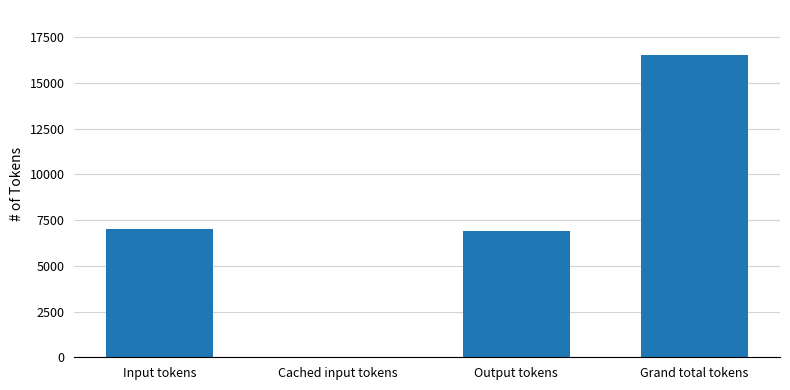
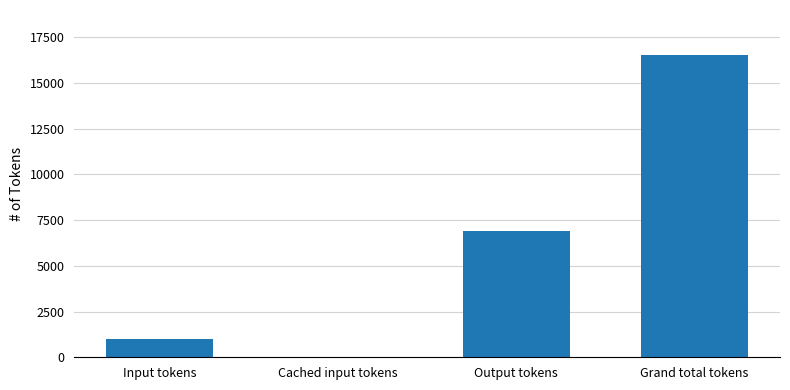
  {
-   "Input tokens": 7000,
+   "Input tokens": 1000,
    "Cached input tokens": 0,
    "Output tokens": 6900,
    "Grand total tokens": 16500
  }
